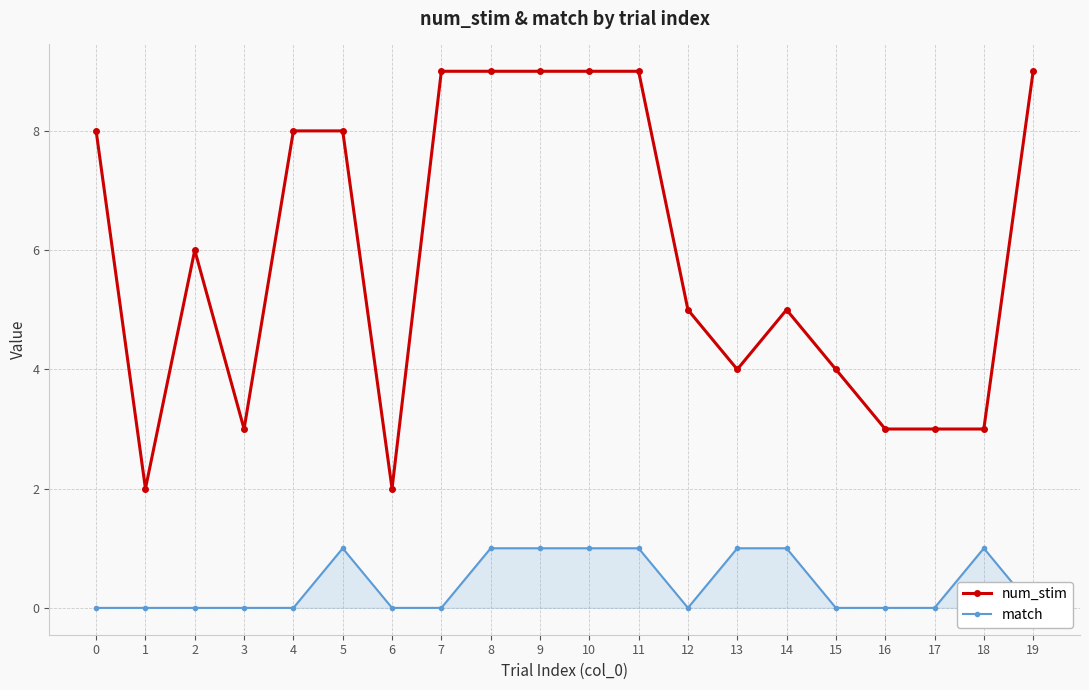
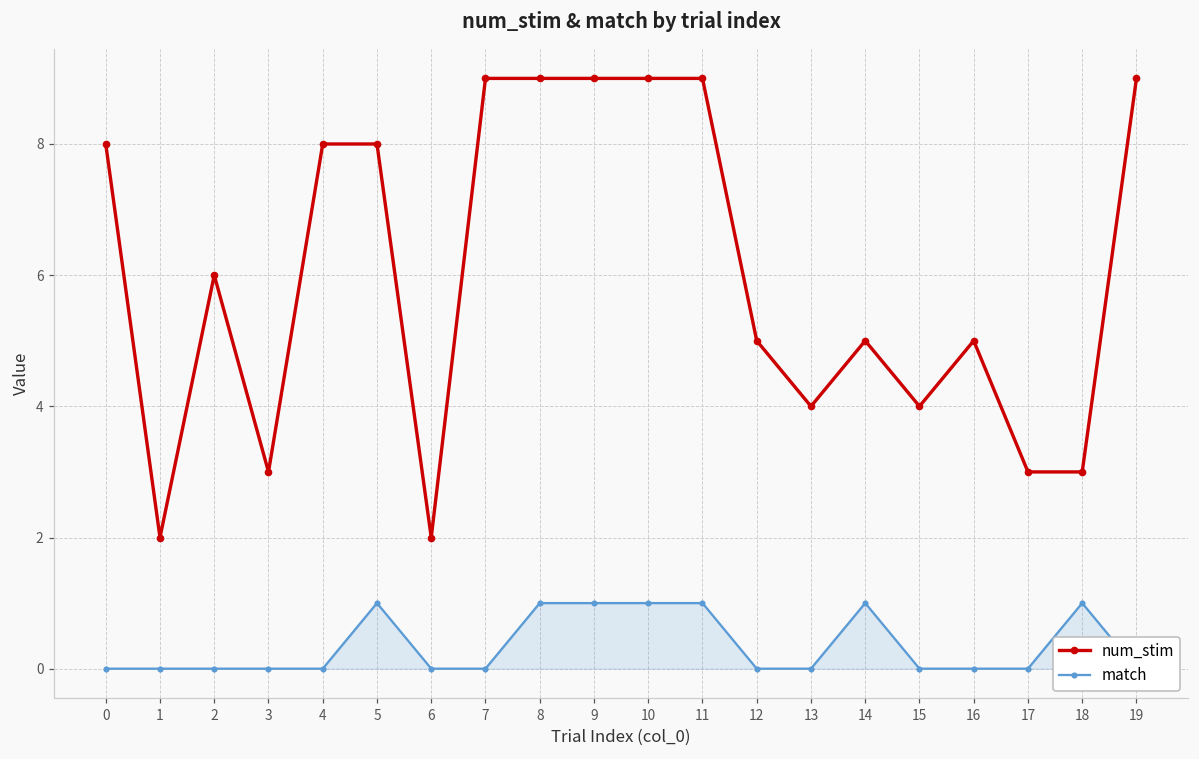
  {
    "num_stim": {
      "0": 8,
      "1": 2,
      "2": 6,
      "3": 3,
      "4": 8,
      "5": 8,
      "6": 2,
      "7": 9,
      "8": 9,
      "9": 9,
      "10": 9,
      "11": 9,
      "12": 5,
      "13": 4,
      "14": 5,
      "15": 4,
-     "16": 3,
+     "16": 5,
      "17": 3,
      "18": 3,
      "19": 9
    },
    "match": {
      "0": 0,
      "1": 0,
      "2": 0,
      "3": 0,
      "4": 0,
      "5": 1,
      "6": 0,
      "7": 0,
      "8": 1,
      "9": 1,
      "10": 1,
      "11": 1,
      "12": 0,
-     "13": 1,
+     "13": 0,
      "14": 1,
      "15": 0,
      "16": 0,
      "17": 0,
      "18": 1
    }
  }
